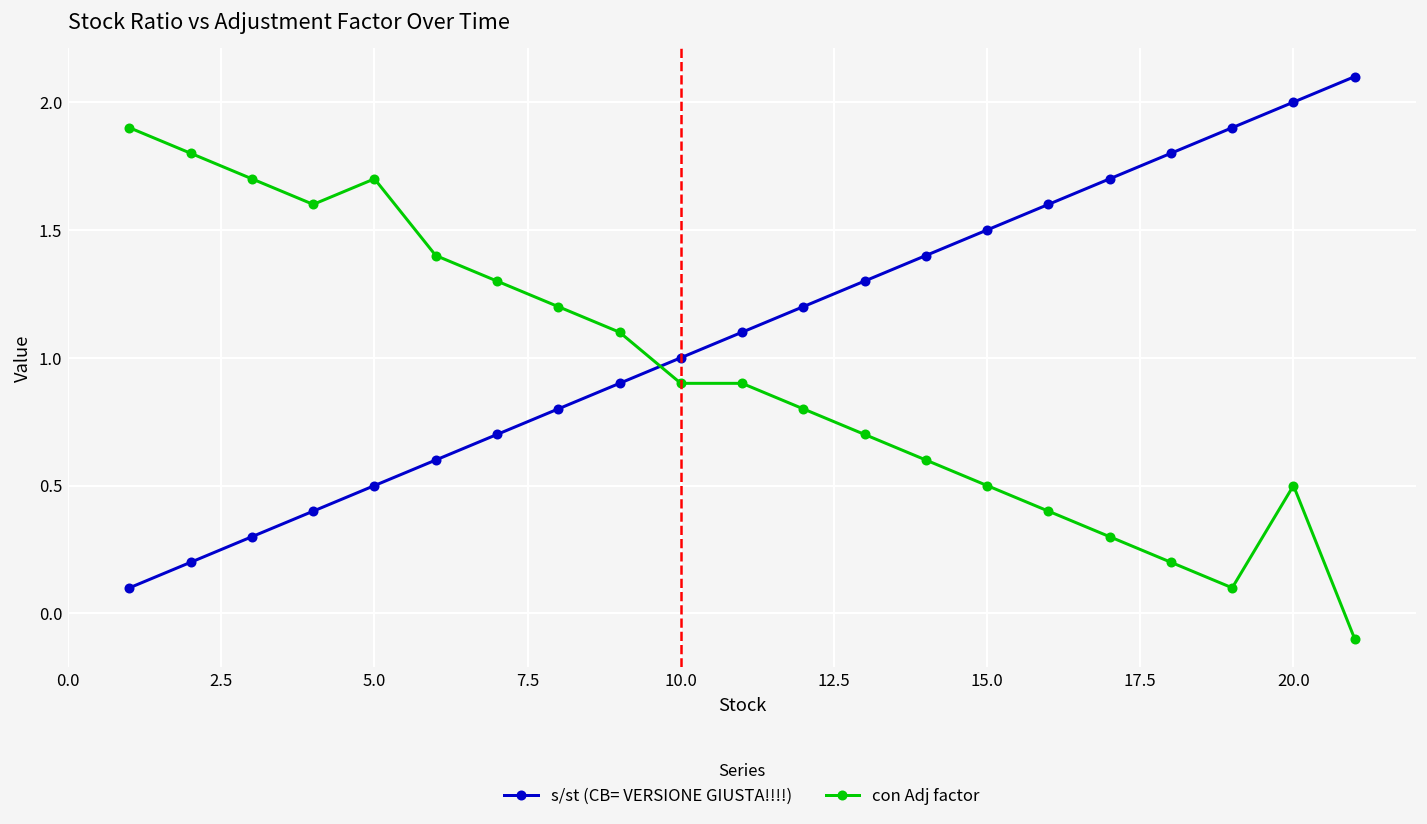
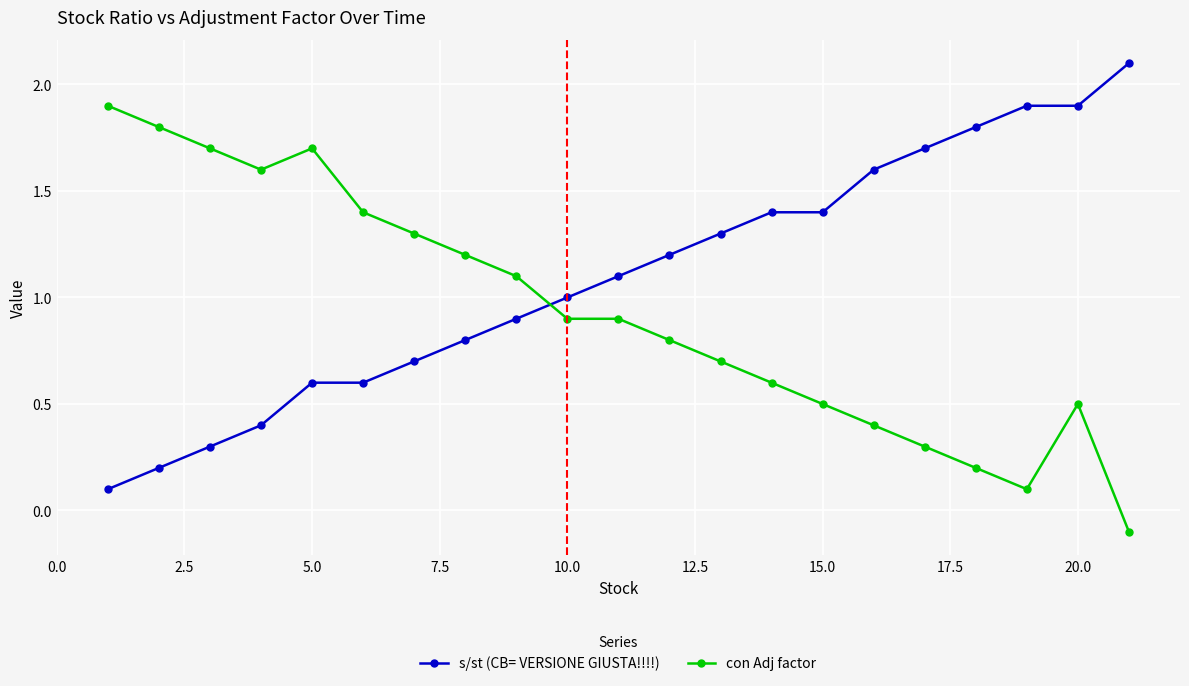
  {
    "s/st (CB= VERSIONE GIUSTA!!!!)": {
-     "5.0": 0.5,
+     "5.0": 0.6,
      "10.0": 1.0,
-     "15.0": 1.5,
-     "20.0": 2.0
+     "15.0": 1.4,
+     "20.0": 1.9
    },
    "con Adj factor": {
      "5.0": 1.7,
      "10.0": 0.9,
      "15.0": 0.5,
      "20.0": 0.5
    }
  }
